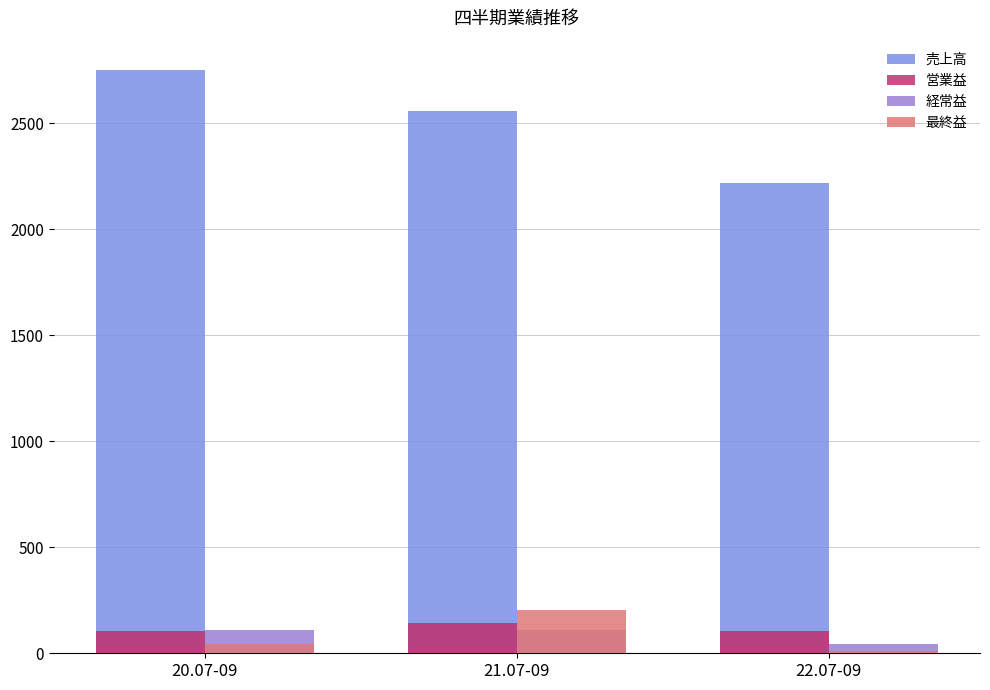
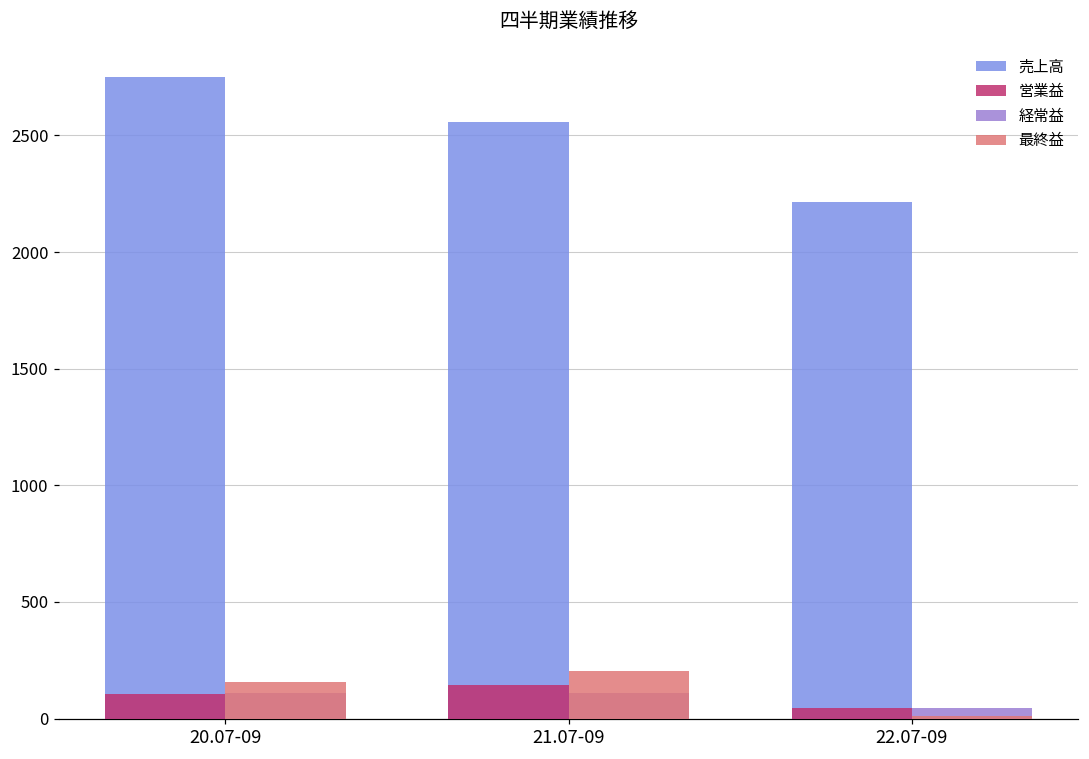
  {
    "営業益": {
-     "22.07-09": 100
+     "22.07-09": 50
    },
    "最終益": {
-     "20.07-09": 40,
+     "20.07-09": 160,
      "21.07-09": 200
    }
  }
